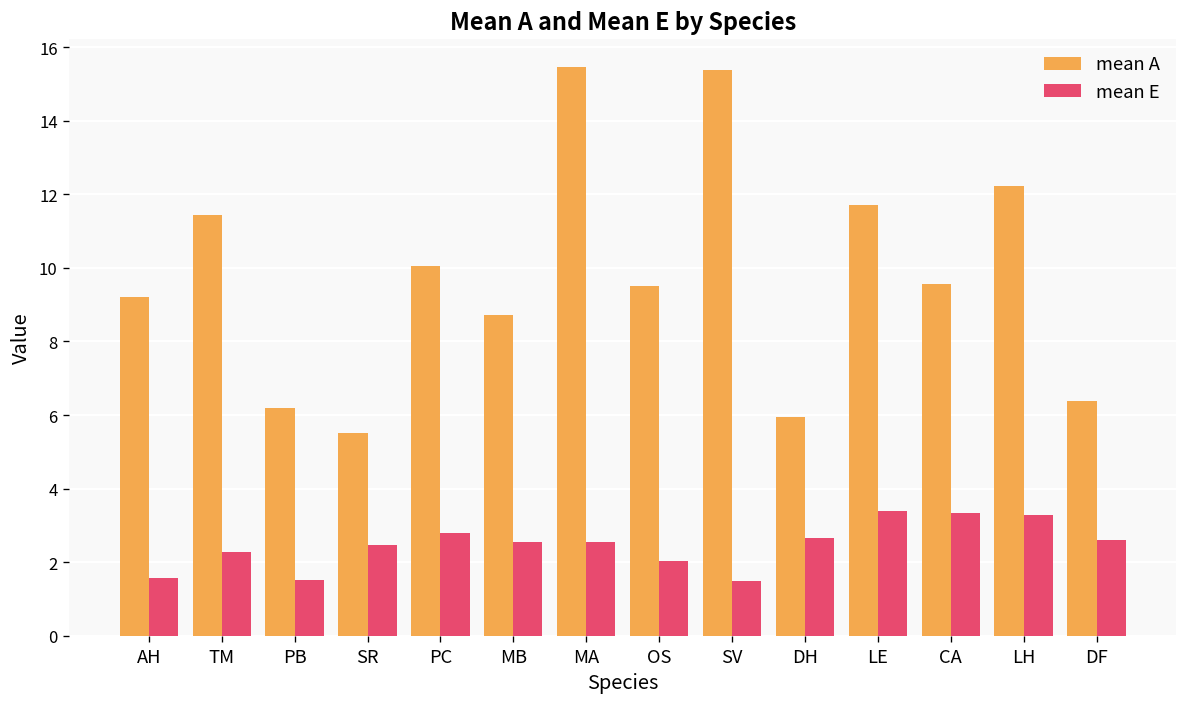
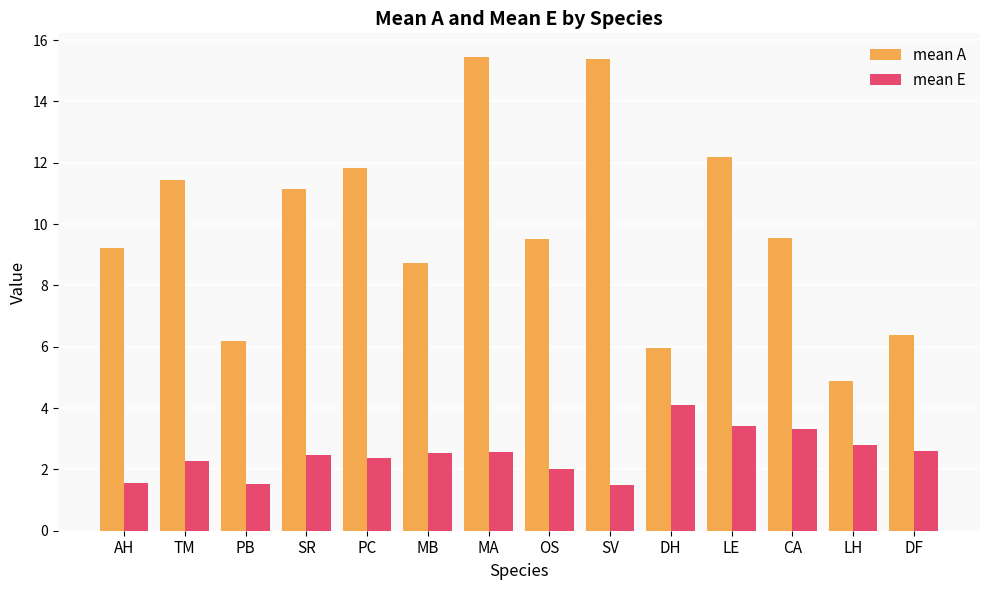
  {
    "mean A": {
      "AH": 9.2,
      "TM": 11.4,
      "PB": 6.2,
-     "SR": 5.5,
-     "PC": 10.1,
+     "SR": 11.2,
+     "PC": 11.8,
      "MB": 8.7,
      "MA": 15.4,
      "OS": 9.5,
      "SV": 15.4,
      "DH": 5.9,
-     "LE": 11.7,
+     "LE": 12.2,
      "CA": 9.6,
-     "LH": 12.2,
+     "LH": 4.9,
      "DF": 6.4
    },
    "mean E": {
      "AH": 1.6,
      "TM": 2.3,
      "PB": 1.5,
      "SR": 2.5,
-     "PC": 2.8,
+     "PC": 2.4,
      "MB": 2.5,
      "MA": 2.6,
      "OS": 2.0,
      "SV": 1.5,
-     "DH": 2.7,
+     "DH": 4.1,
      "LE": 3.4,
      "CA": 3.3,
-     "LH": 3.3,
+     "LH": 2.8,
      "DF": 2.6
    }
  }
